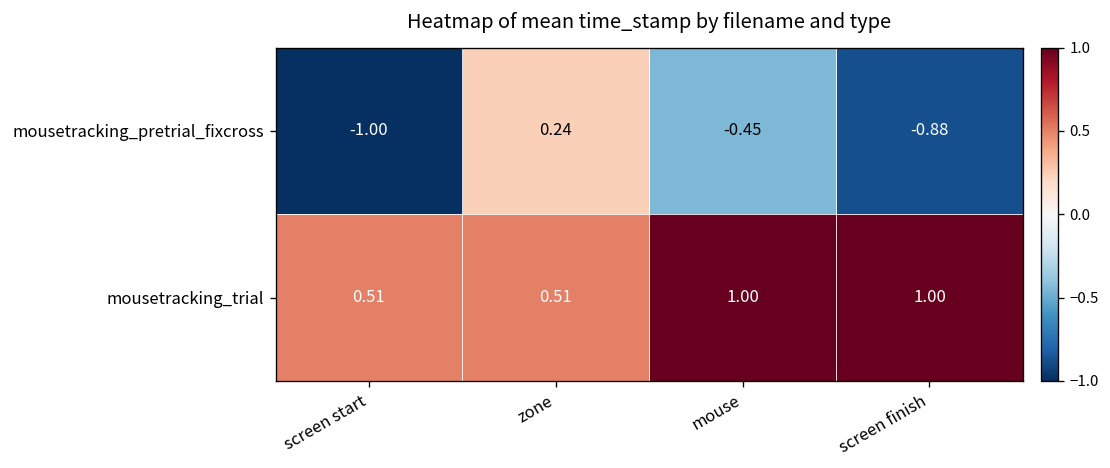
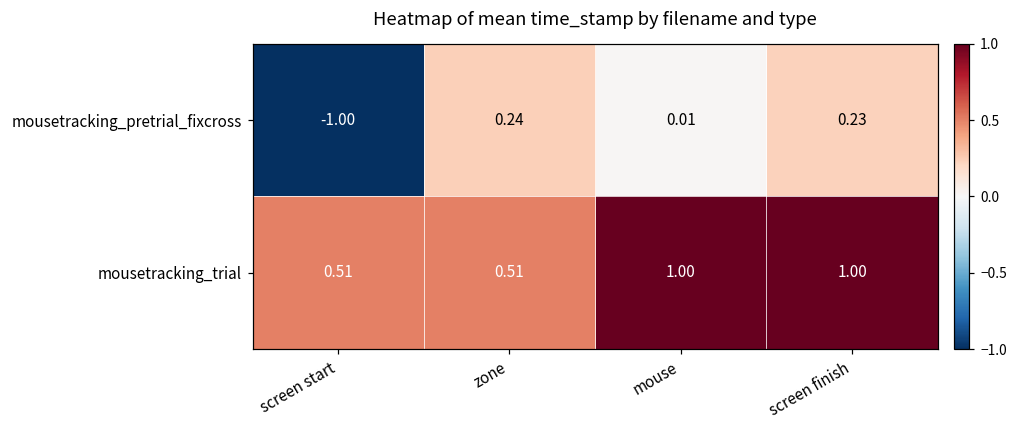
  {
    "mousetracking_pretrial_fixcross": {
      "screen start": -1.00,
      "zone": 0.24,
-     "mouse": -0.45,
-     "screen finish": -0.88
+     "mouse": 0.01,
+     "screen finish": 0.23
    },
    "mousetracking_trial": {
      "screen start": 0.51,
      "zone": 0.51,
      "mouse": 1.00,
      "screen finish": 1.00
    }
  }
